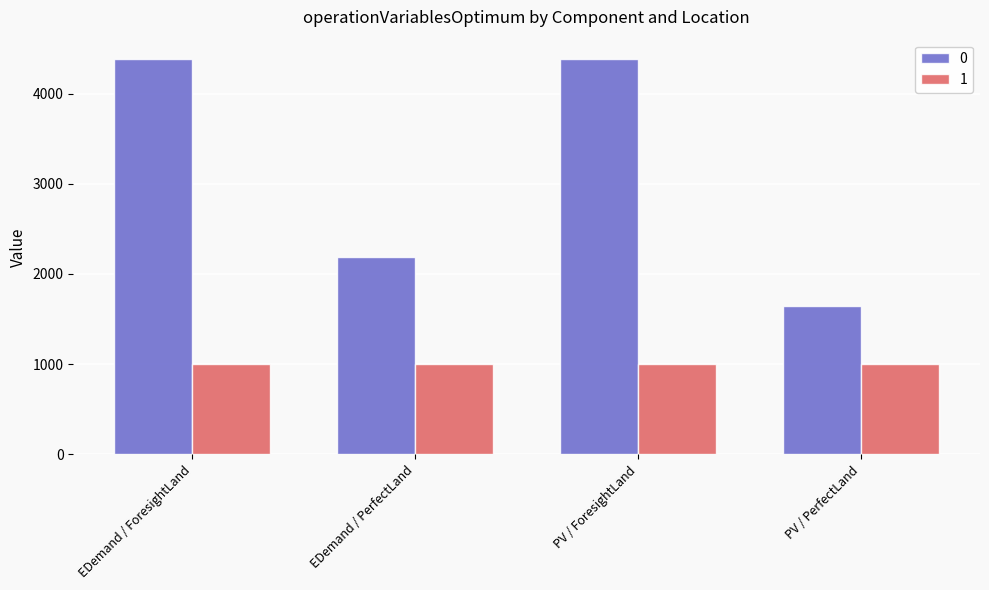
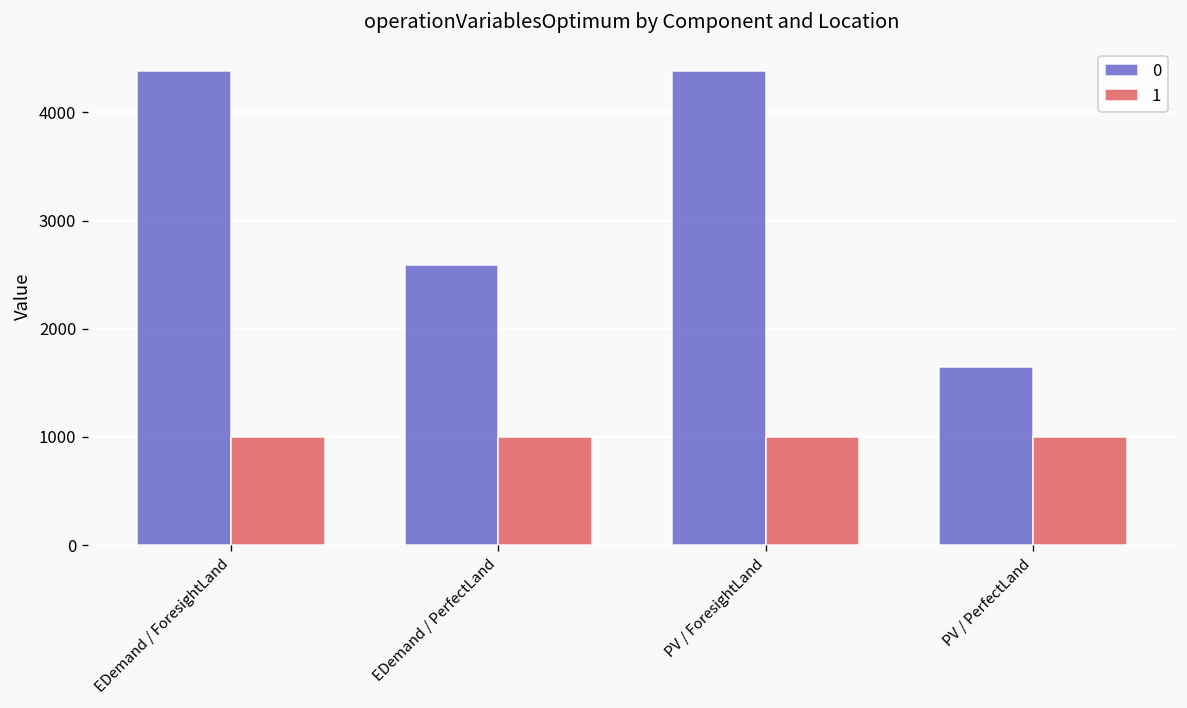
  {
    "0": {
      "EDemand / ForesightLand": 4400,
-     "EDemand / PerfectLand": 2200,
+     "EDemand / PerfectLand": 2600,
      "PV / ForesightLand": 4400,
      "PV / PerfectLand": 1600
    },
    "1": {
      "EDemand / ForesightLand": 1000,
      "EDemand / PerfectLand": 1000,
      "PV / ForesightLand": 1000,
      "PV / PerfectLand": 1000
    }
  }
